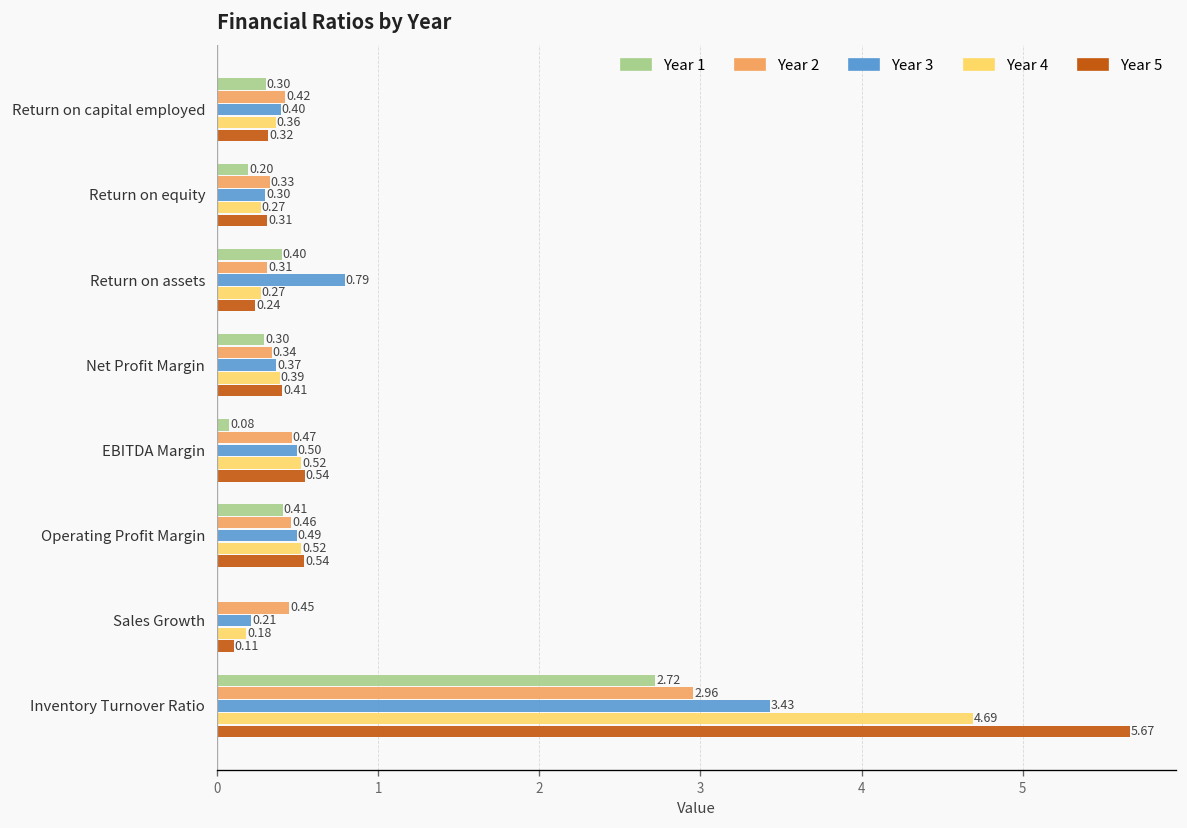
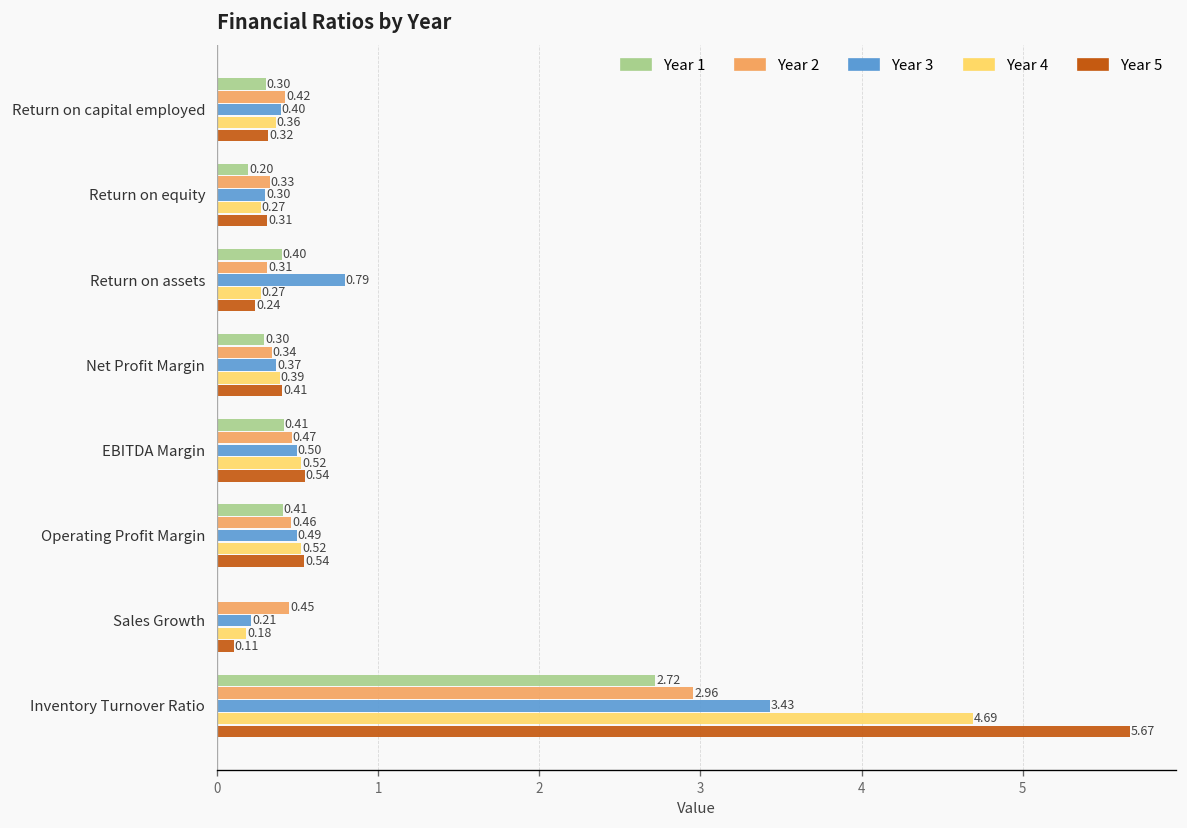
  {
    "Year 1": {
      "Return on capital employed": 0.30,
      "Return on equity": 0.20,
      "Return on assets": 0.40,
      "Net Profit Margin": 0.30,
-     "EBITDA Margin": 0.08,
+     "EBITDA Margin": 0.41,
      "Operating Profit Margin": 0.41,
      "Inventory Turnover Ratio": 2.72
    },
    "Year 3": {
      "Return on capital employed": 0.40,
      "Return on equity": 0.30,
      "Return on assets": 0.79,
      "Net Profit Margin": 0.37,
      "EBITDA Margin": 0.50,
      "Operating Profit Margin": 0.49,
      "Sales Growth": 0.21,
      "Inventory Turnover Ratio": 3.43
    },
    "Year 5": {
      "Return on capital employed": 0.32,
      "Return on equity": 0.31,
      "Return on assets": 0.24,
      "Net Profit Margin": 0.41,
      "EBITDA Margin": 0.54,
      "Operating Profit Margin": 0.54,
      "Sales Growth": 0.11,
      "Inventory Turnover Ratio": 5.67
    }
  }
